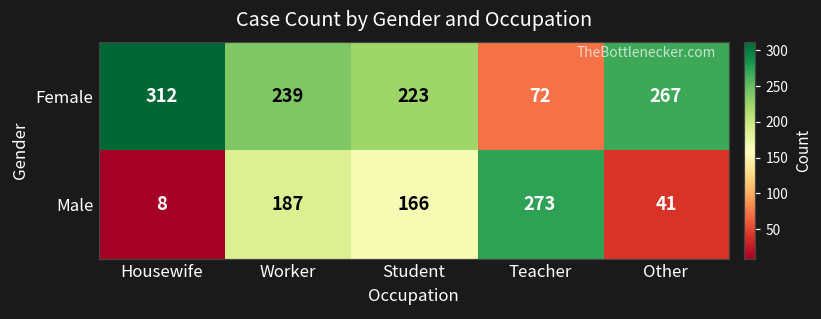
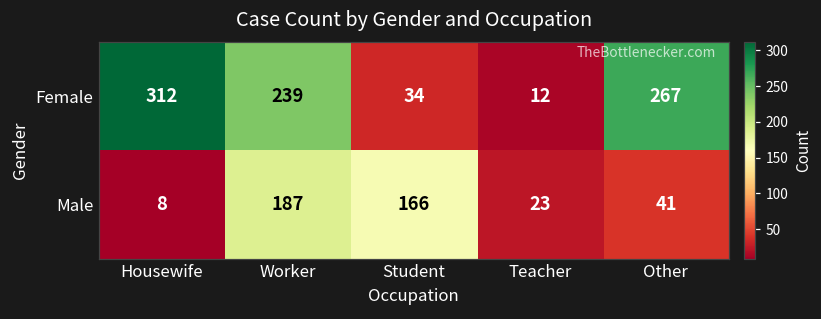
  {
    "Female": {
      "Housewife": 312,
      "Worker": 239,
-     "Student": 223,
-     "Teacher": 72
+     "Student": 34,
+     "Teacher": 12
    },
    "Male": {
      "Housewife": 8,
      "Worker": 187,
      "Student": 166,
-     "Teacher": 273,
+     "Teacher": 23,
      "Other": 41
    }
  }
